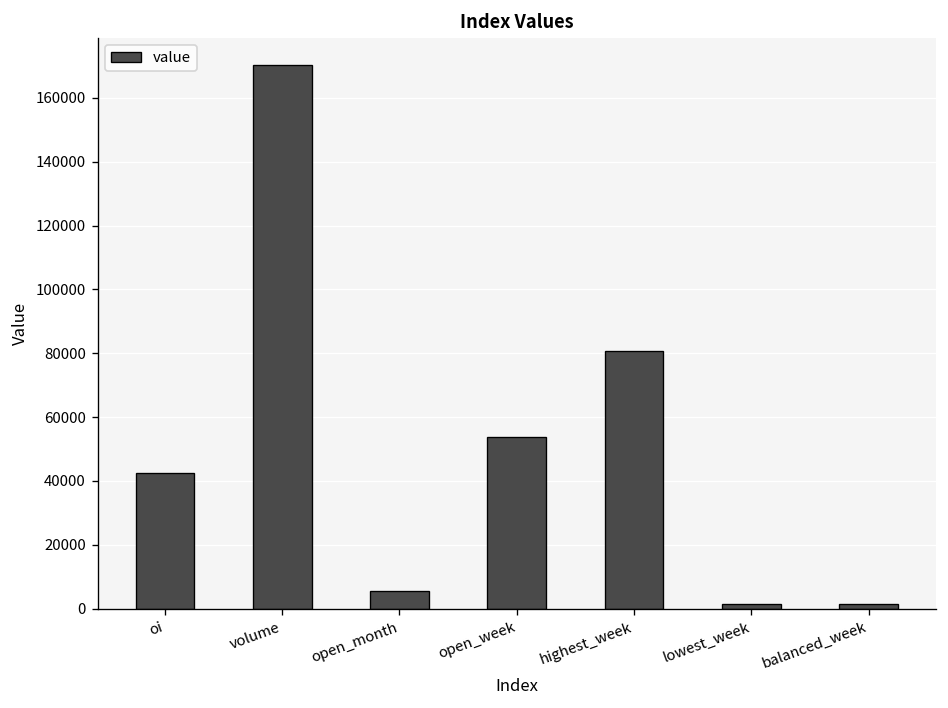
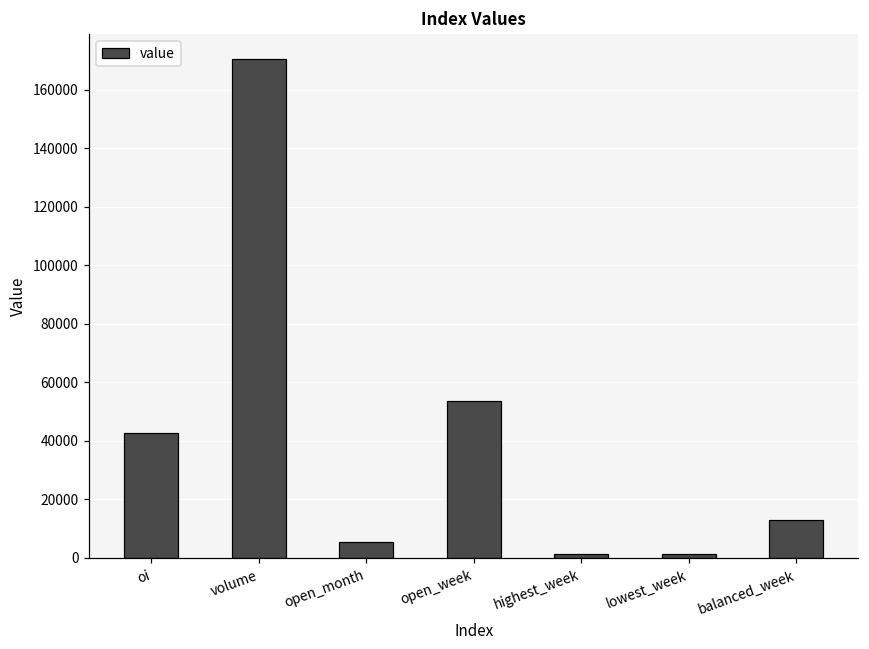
  {
    "oi": 43000,
    "volume": 170000,
    "open_month": 5000,
    "open_week": 54000,
-   "highest_week": 81000,
+   "highest_week": 1000,
    "lowest_week": 1000,
-   "balanced_week": 1000
+   "balanced_week": 13000
  }
